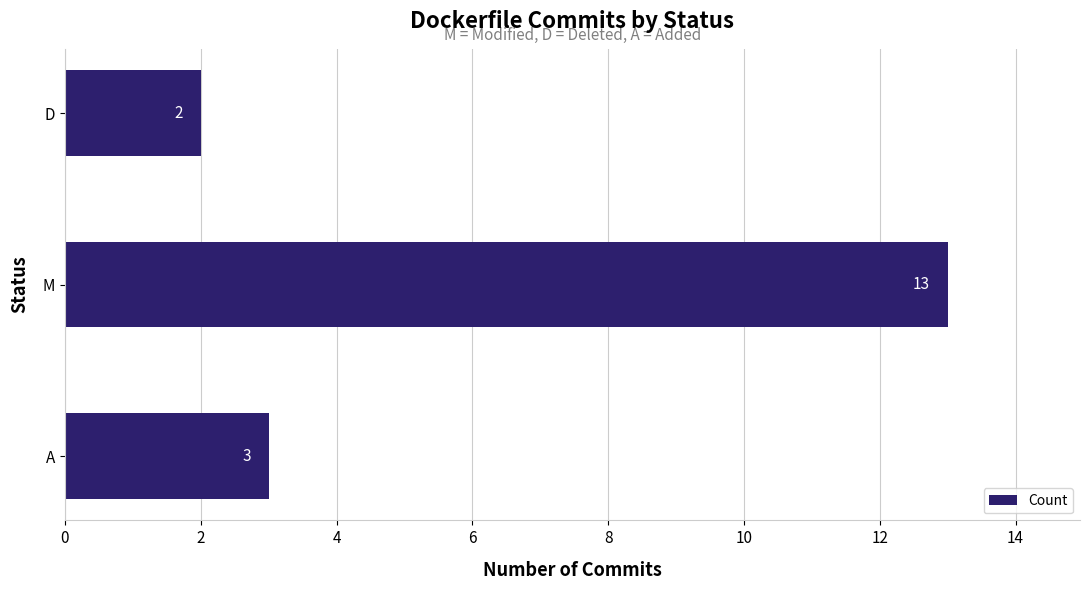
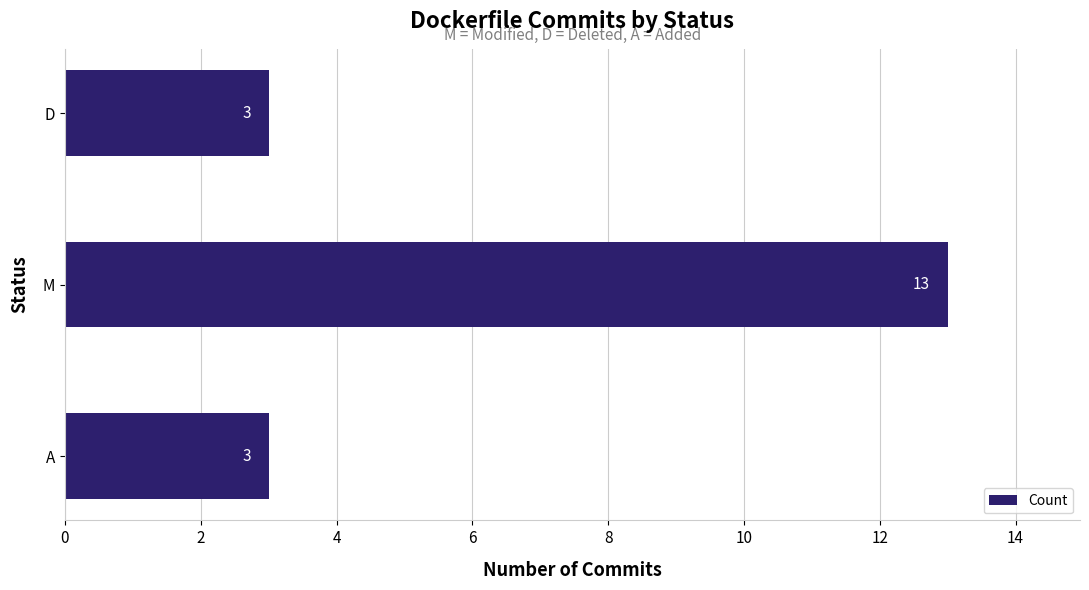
  {
-   "D": 2,
+   "D": 3,
    "M": 13,
    "A": 3
  }
